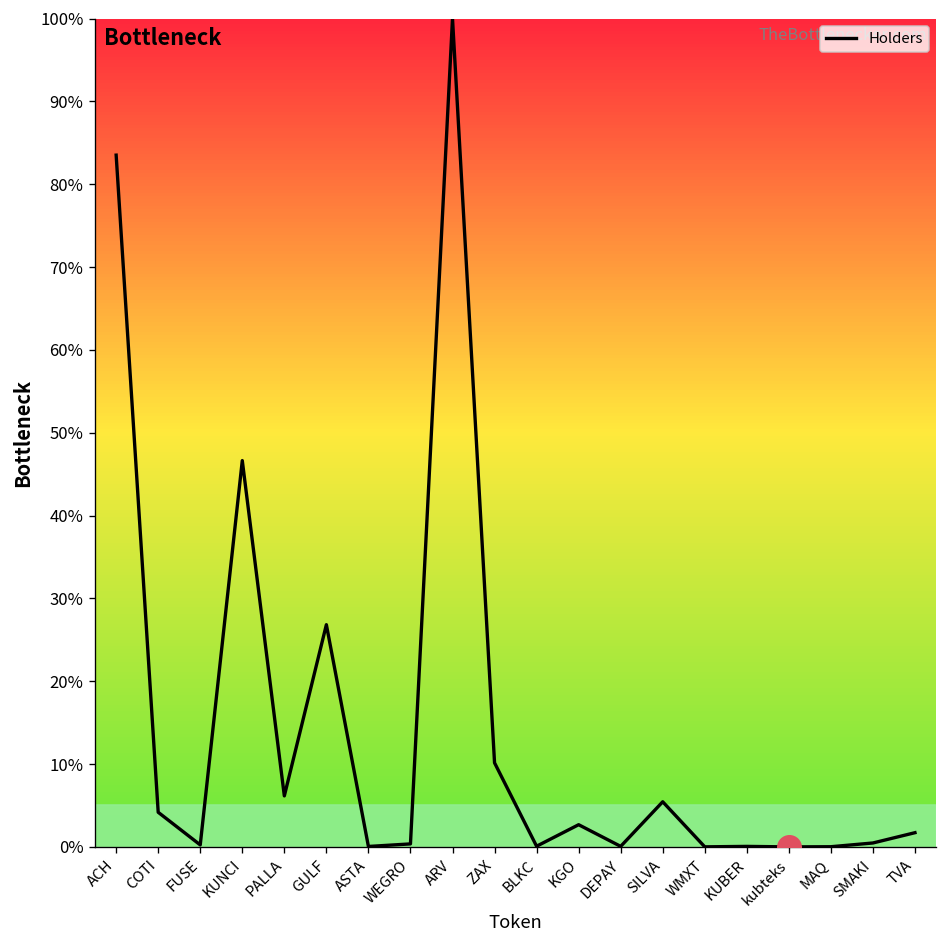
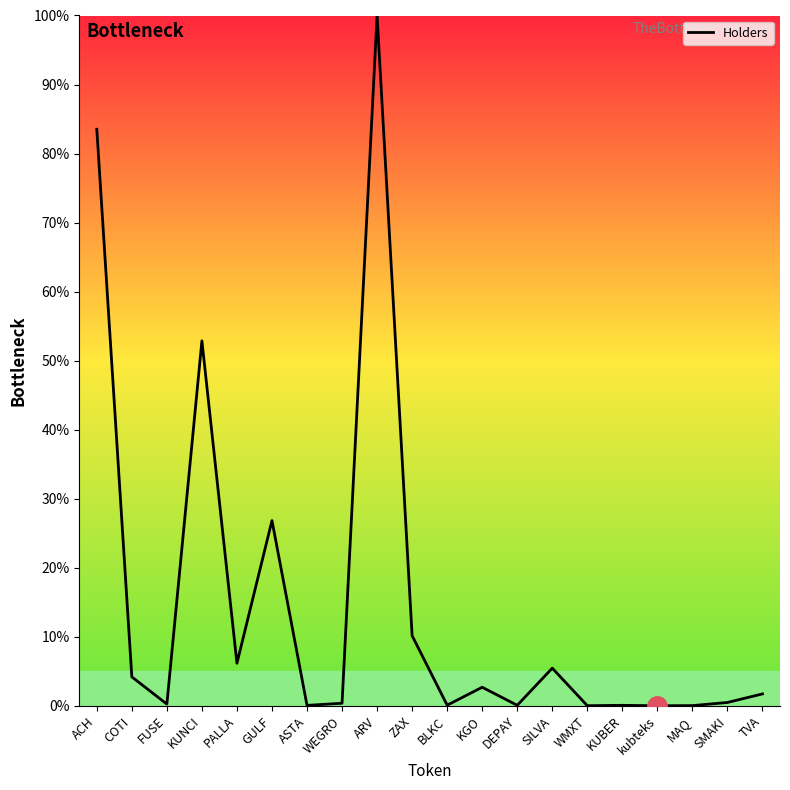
  {
    "Holders": {
      "ACH": "84%",
-     "KUNCI": "47%",
+     "KUNCI": "53%",
      "PALLA": "6%",
      "GULF": "27%",
      "ARV": "100%",
      "ZAX": "10%",
      "SILVA": "5%"
    }
  }
